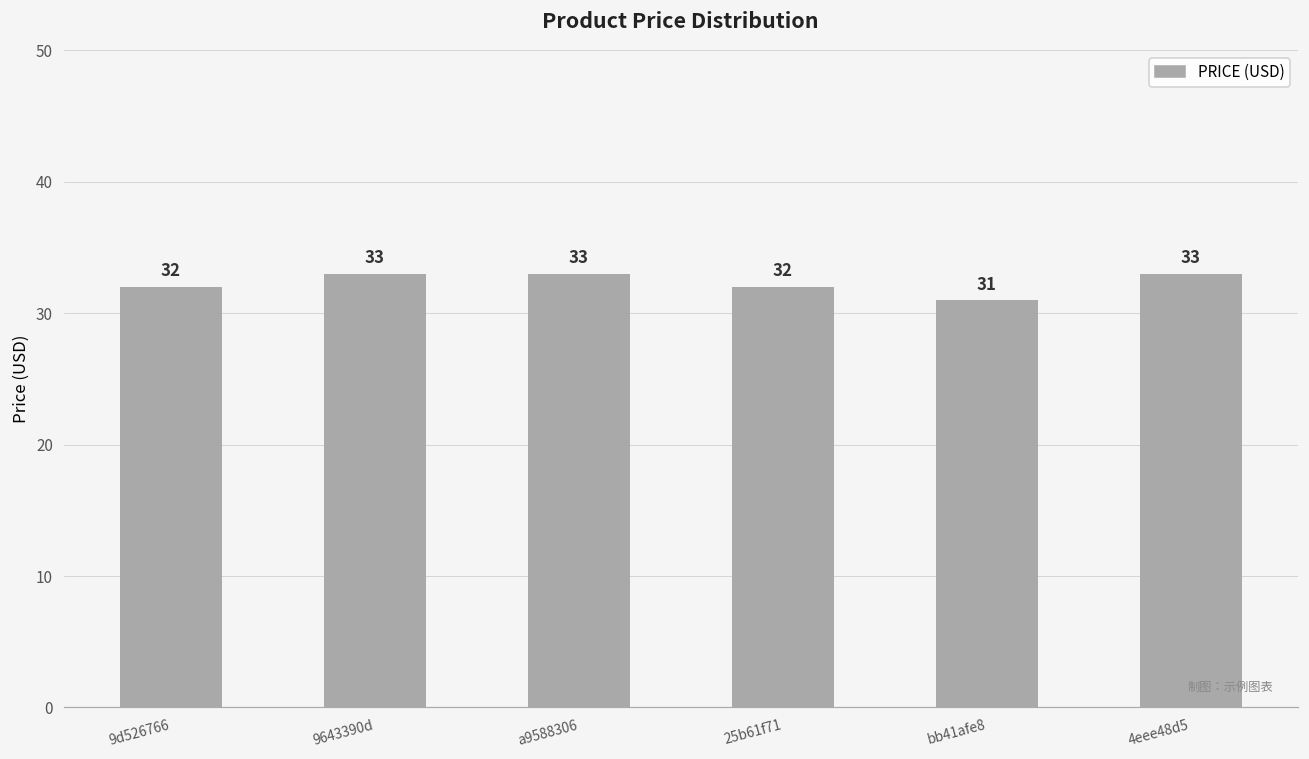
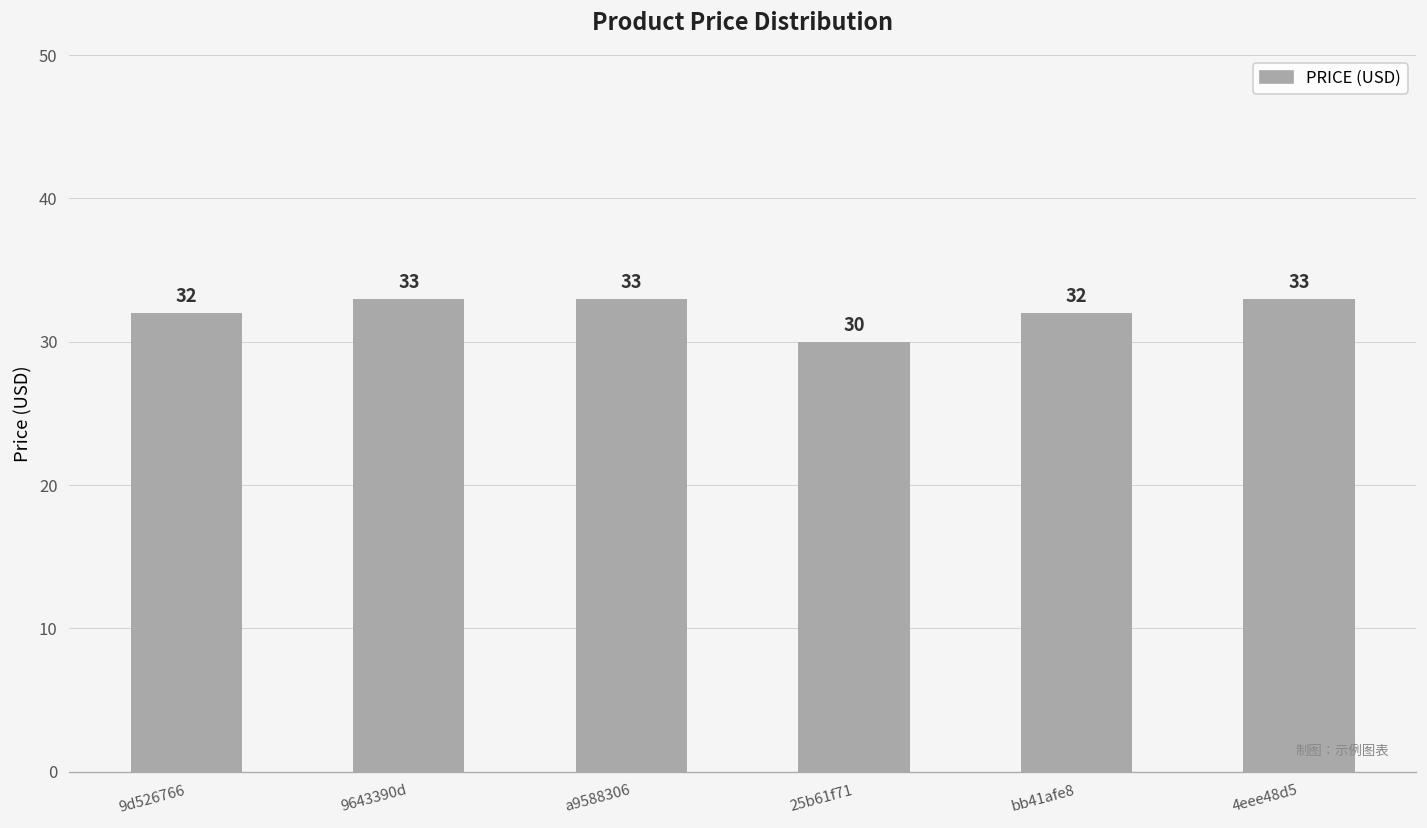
  {
    "9d526766": 32,
    "9643390d": 33,
    "a9588306": 33,
-   "25b61f71": 32,
-   "bb41afe8": 31,
+   "25b61f71": 30,
+   "bb41afe8": 32,
    "4eee48d5": 33
  }
